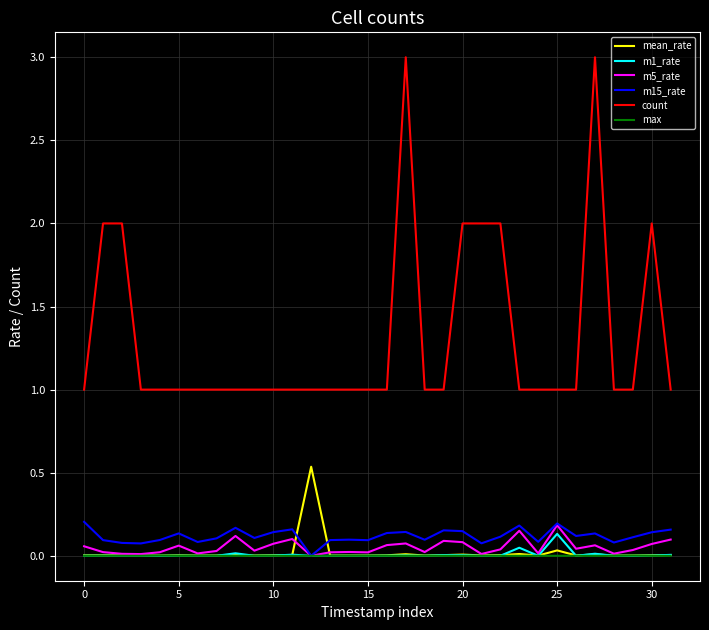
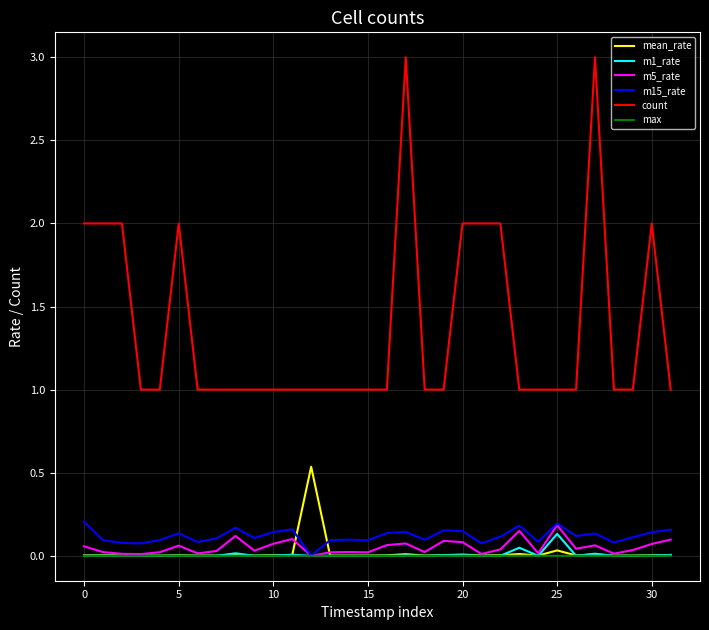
  {
    "mean_rate": {
      "25": 0.03
    },
    "m1_rate": {
      "25": 0.13
    },
    "m5_rate": {
      "0": 0.06,
      "5": 0.06,
      "10": 0.07,
      "15": 0.02,
      "20": 0.08,
      "30": 0.07
    },
    "m15_rate": {
      "0": 0.20,
      "5": 0.13,
      "10": 0.14,
      "15": 0.09,
      "20": 0.15,
      "30": 0.14
    },
    "count": {
-     "0": 1,
-     "5": 1,
+     "0": 2,
+     "5": 2,
      "10": 1,
      "15": 1,
      "20": 2,
      "25": 1,
      "30": 2
    },
    "max": {
      "25": 0
    }
  }
